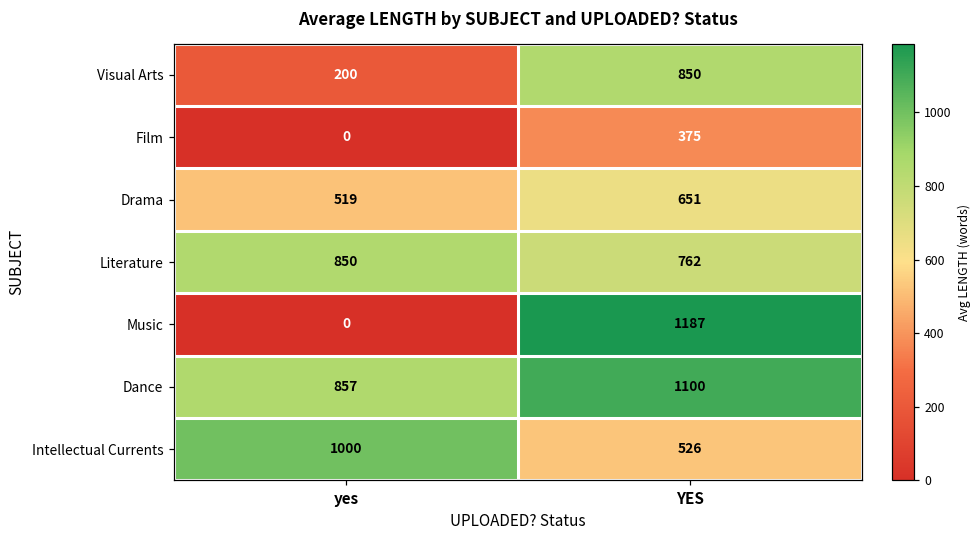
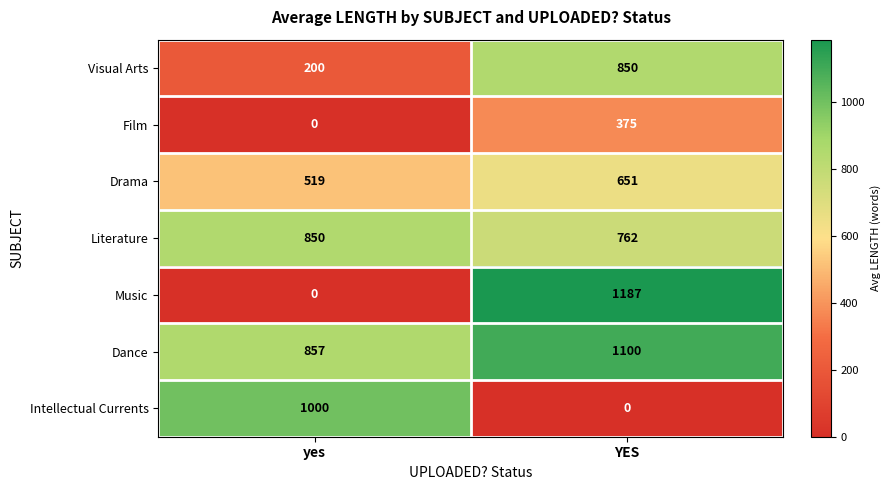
  {
    "Visual Arts": {
      "yes": 200,
      "YES": 850
    },
    "Film": {
      "yes": 0,
      "YES": 375
    },
    "Drama": {
      "yes": 519,
      "YES": 651
    },
    "Literature": {
      "yes": 850,
      "YES": 762
    },
    "Music": {
      "yes": 0,
      "YES": 1187
    },
    "Dance": {
      "yes": 857,
      "YES": 1100
    },
    "Intellectual Currents": {
      "yes": 1000,
-     "YES": 526
+     "YES": 0
    }
  }
